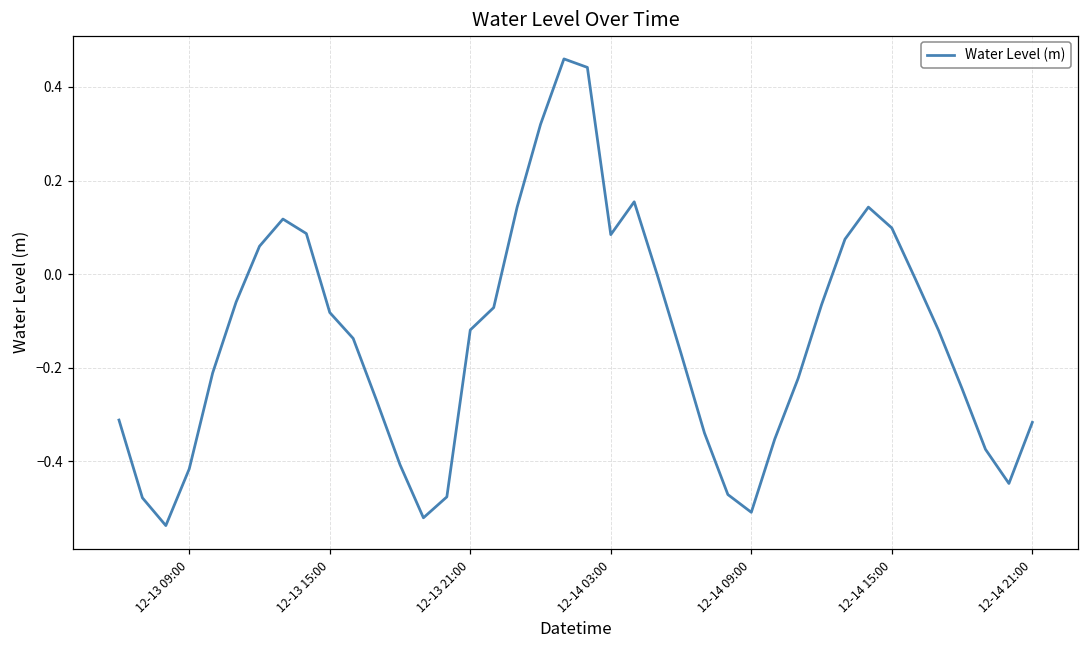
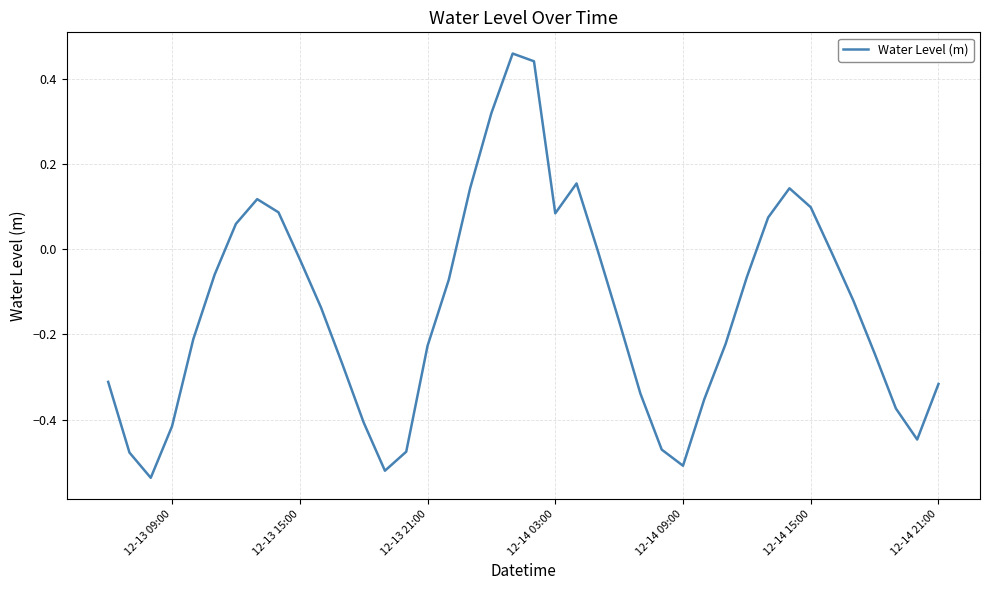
  {
    "12-13 09:00": -0.42,
-   "12-13 15:00": -0.08,
-   "12-13 21:00": -0.12,
+   "12-13 15:00": -0.02,
+   "12-13 21:00": -0.23,
    "12-14 03:00": 0.08,
    "12-14 09:00": -0.51,
    "12-14 15:00": 0.10,
    "12-14 21:00": -0.32
  }
